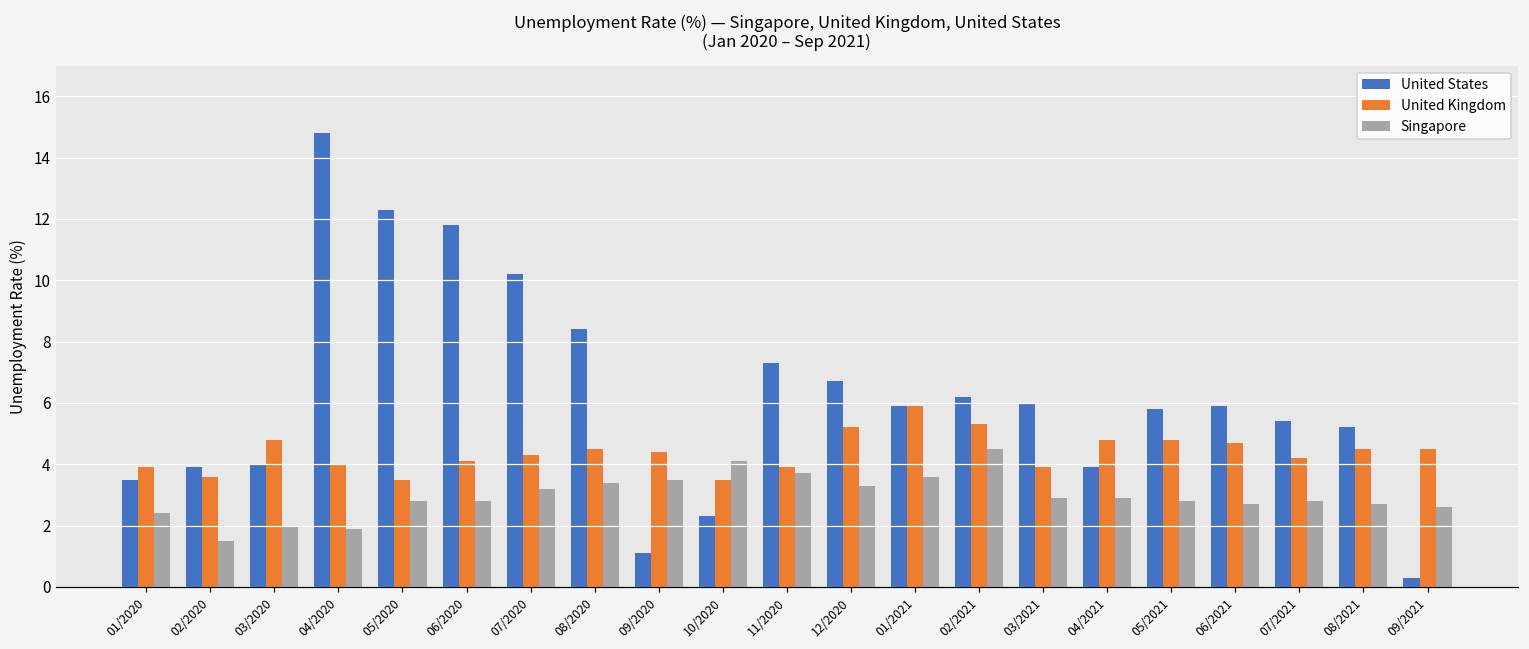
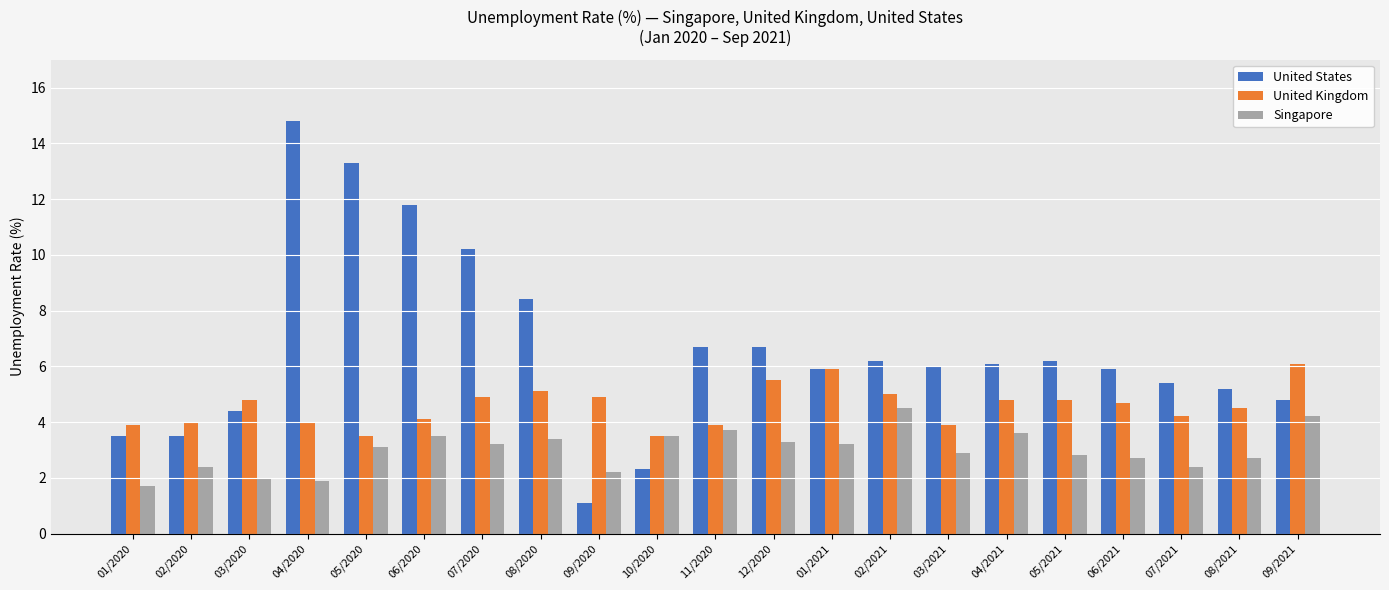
  {
    "United States": {
      "01/2020": 3.5,
-     "02/2020": 3.9,
-     "03/2020": 4.0,
+     "02/2020": 3.5,
+     "03/2020": 4.4,
      "04/2020": 14.8,
-     "05/2020": 12.3,
+     "05/2020": 13.3,
      "06/2020": 11.8,
      "07/2020": 10.2,
      "08/2020": 8.4,
      "09/2020": 1.1,
      "10/2020": 2.3,
-     "11/2020": 7.3,
+     "11/2020": 6.7,
      "12/2020": 6.7,
      "01/2021": 5.9,
      "02/2021": 6.2,
      "03/2021": 6.0,
-     "04/2021": 3.9,
-     "05/2021": 5.8,
+     "04/2021": 6.1,
+     "05/2021": 6.2,
      "06/2021": 5.9,
      "07/2021": 5.4,
      "08/2021": 5.2,
-     "09/2021": 0.3
+     "09/2021": 4.8
    },
    "United Kingdom": {
      "01/2020": 3.9,
-     "02/2020": 3.6,
+     "02/2020": 4.0,
      "03/2020": 4.8,
      "04/2020": 4.0,
      "05/2020": 3.5,
      "06/2020": 4.1,
-     "07/2020": 4.3,
-     "08/2020": 4.5,
-     "09/2020": 4.4,
+     "07/2020": 4.9,
+     "08/2020": 5.1,
+     "09/2020": 4.9,
      "10/2020": 3.5,
      "11/2020": 3.9,
-     "12/2020": 5.2,
+     "12/2020": 5.5,
      "01/2021": 5.9,
-     "02/2021": 5.3,
+     "02/2021": 5.0,
      "03/2021": 3.9,
      "04/2021": 4.8,
      "05/2021": 4.8,
      "06/2021": 4.7,
      "07/2021": 4.2,
      "08/2021": 4.5,
-     "09/2021": 4.5
+     "09/2021": 6.1
    },
    "Singapore": {
-     "01/2020": 2.4,
-     "02/2020": 1.5,
+     "01/2020": 1.7,
+     "02/2020": 2.4,
      "03/2020": 2.0,
      "04/2020": 1.9,
-     "05/2020": 2.8,
-     "06/2020": 2.8,
+     "05/2020": 3.1,
+     "06/2020": 3.5,
      "07/2020": 3.2,
      "08/2020": 3.4,
-     "09/2020": 3.5,
-     "10/2020": 4.1,
+     "09/2020": 2.2,
+     "10/2020": 3.5,
      "11/2020": 3.7,
      "12/2020": 3.3,
-     "01/2021": 3.6,
+     "01/2021": 3.2,
      "02/2021": 4.5,
      "03/2021": 2.9,
-     "04/2021": 2.9,
+     "04/2021": 3.6,
      "05/2021": 2.8,
      "06/2021": 2.7,
-     "07/2021": 2.8,
+     "07/2021": 2.4,
      "08/2021": 2.7,
-     "09/2021": 2.6
+     "09/2021": 4.2
    }
  }
